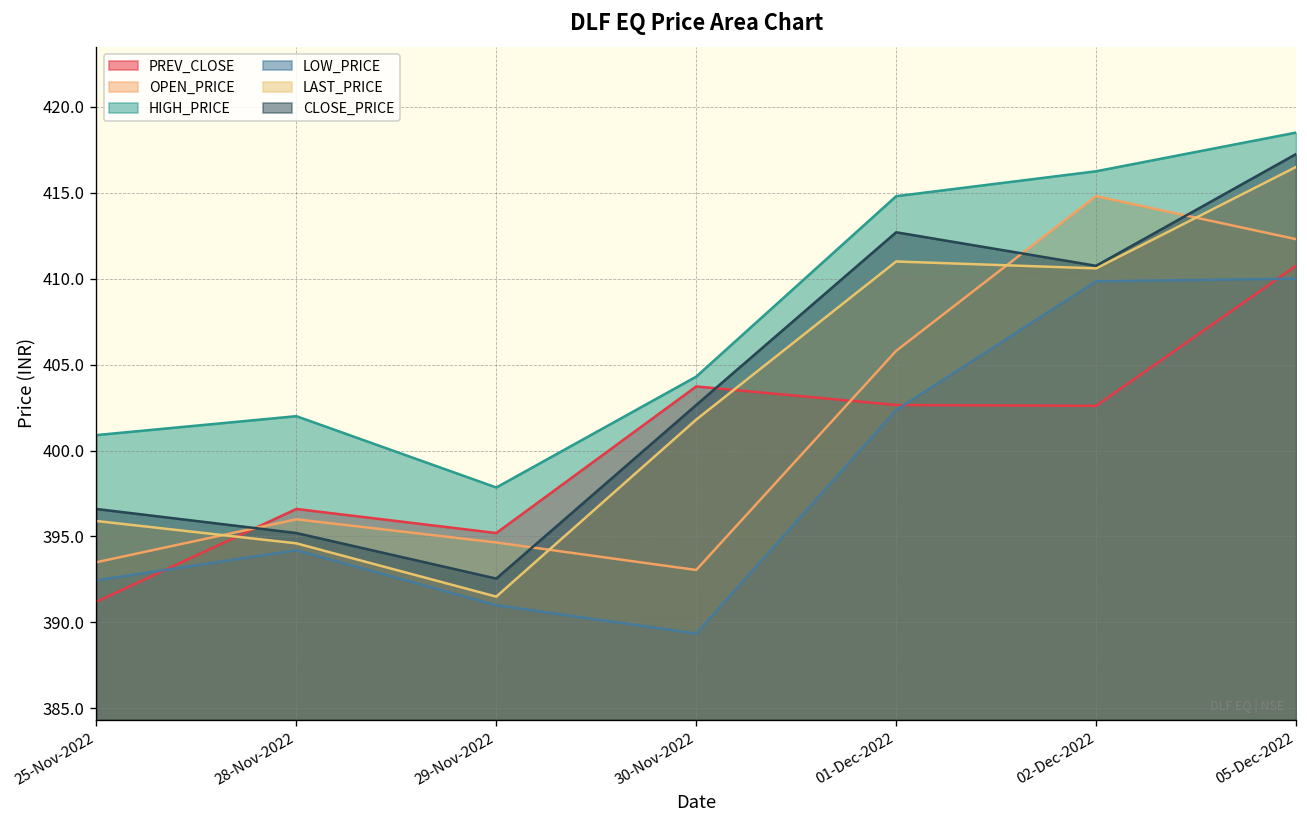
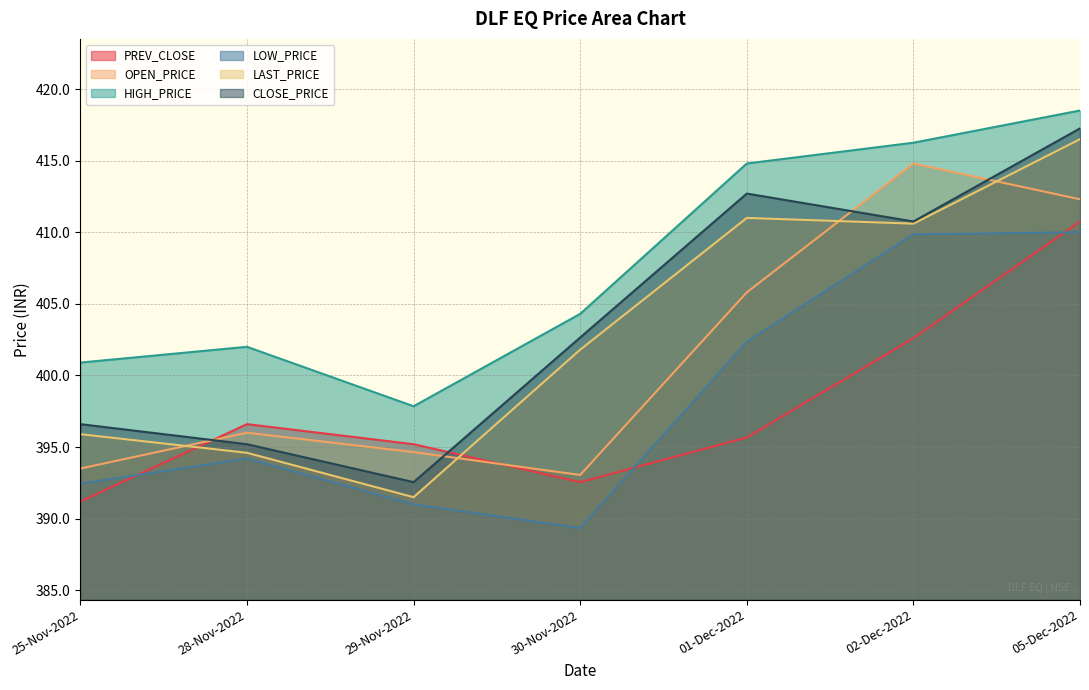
  {
    "PREV_CLOSE": {
      "25-Nov-2022": 391.2,
      "28-Nov-2022": 396.6,
      "29-Nov-2022": 395.2,
-     "30-Nov-2022": 403.7,
-     "01-Dec-2022": 402.7,
+     "30-Nov-2022": 392.6,
+     "01-Dec-2022": 395.7,
      "02-Dec-2022": 402.6,
      "05-Dec-2022": 410.8
    }
  }
